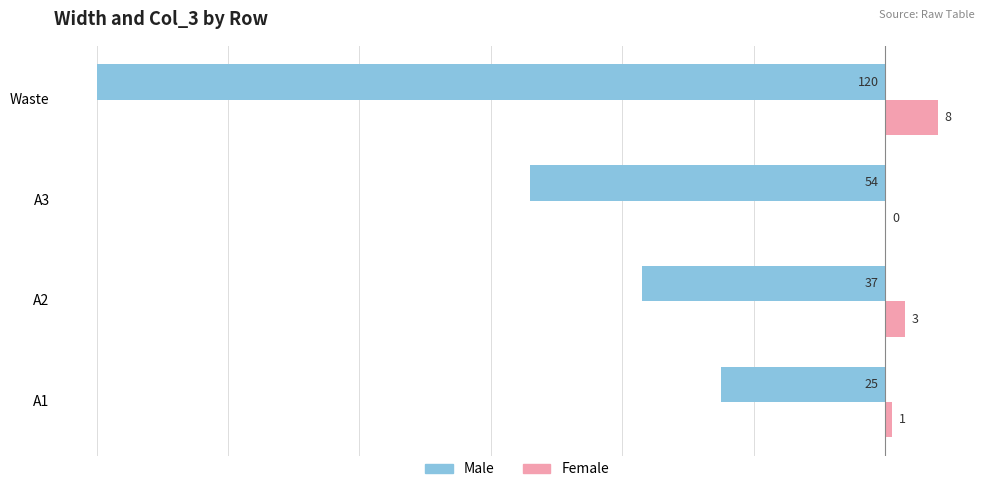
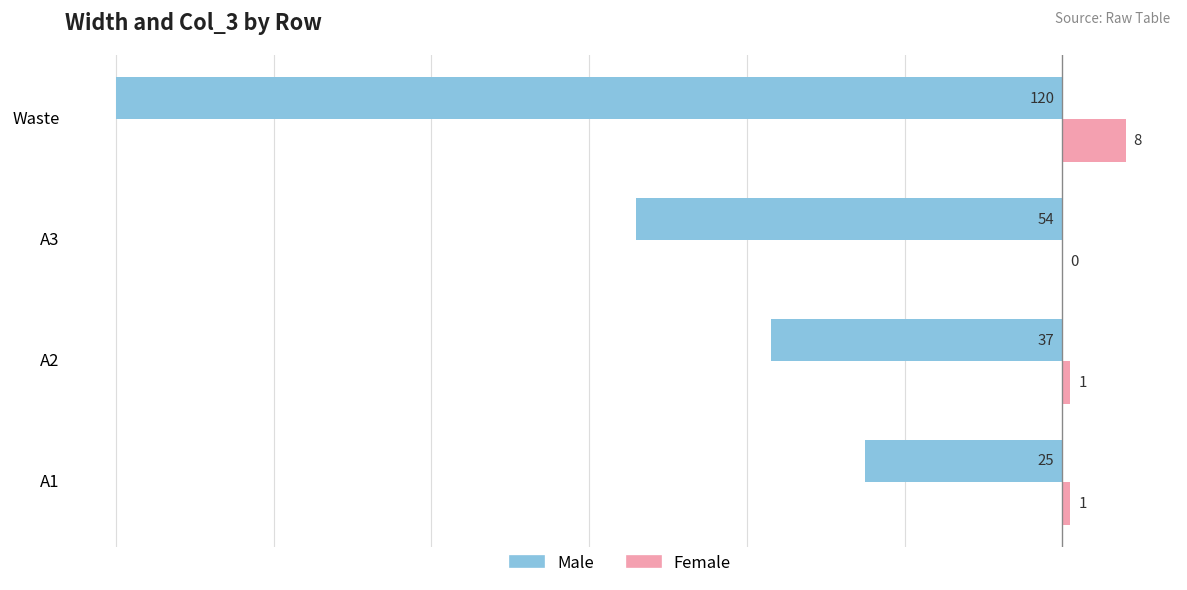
  {
    "Female": {
      "Waste": 8,
      "A3": 0,
-     "A2": 3,
+     "A2": 1,
      "A1": 1
    }
  }
